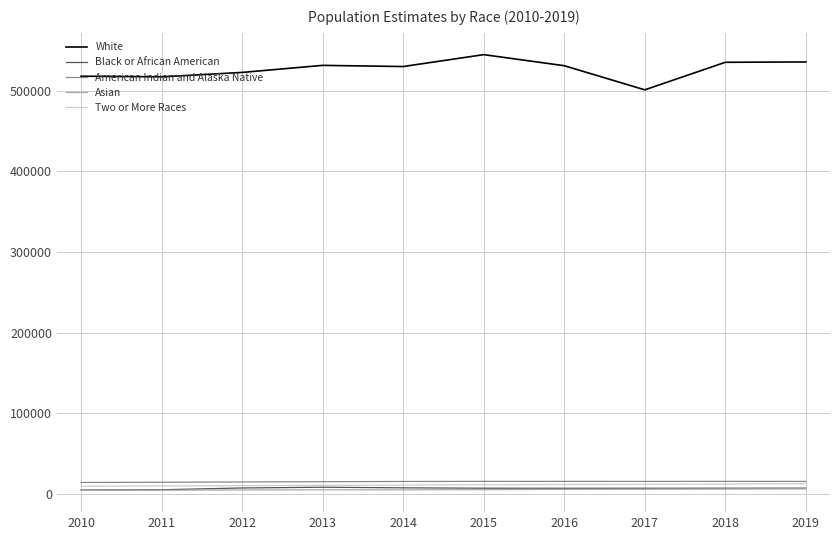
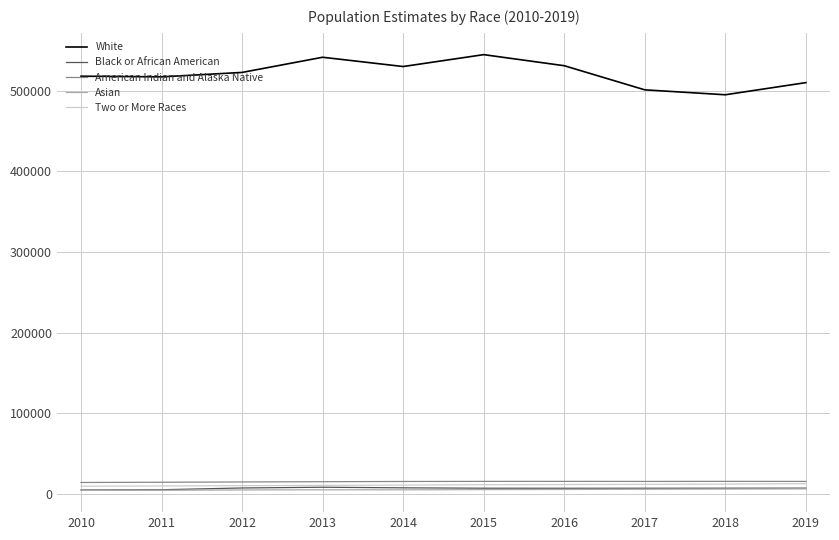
  {
    "White": {
      "2010": 520000,
      "2011": 520000,
      "2012": 520000,
-     "2013": 530000,
+     "2013": 540000,
      "2014": 530000,
      "2015": 540000,
      "2016": 530000,
      "2017": 500000,
-     "2018": 530000,
-     "2019": 540000
+     "2018": 490000,
+     "2019": 510000
    }
  }
